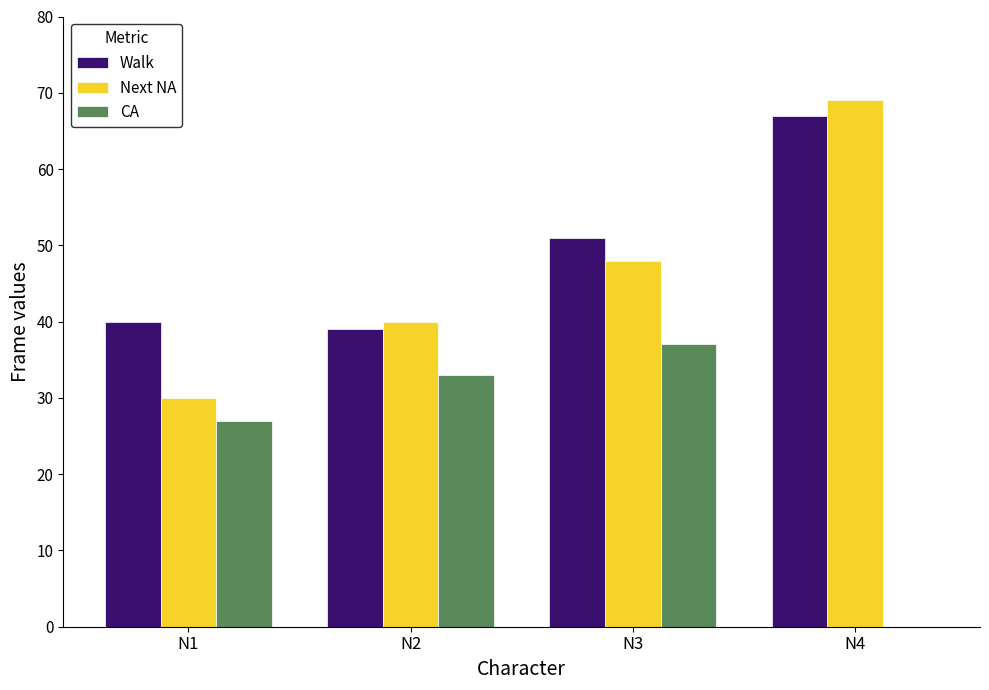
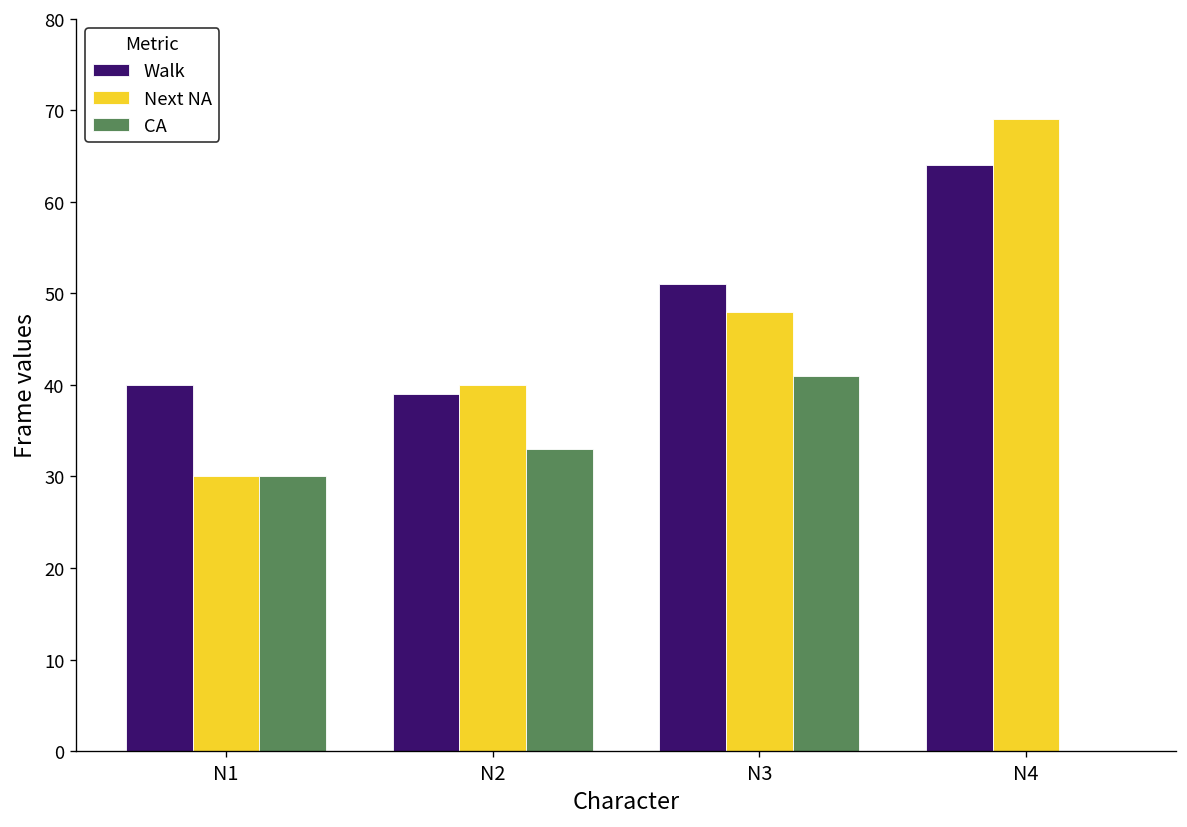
  {
    "Walk": {
      "N1": 40,
      "N2": 39,
      "N3": 51,
-     "N4": 67
+     "N4": 64
    },
    "Next NA": {
      "N1": 30,
      "N2": 40,
      "N3": 48,
      "N4": 69
    },
    "CA": {
-     "N1": 27,
+     "N1": 30,
      "N2": 33,
-     "N3": 37,
+     "N3": 41,
      "N4": 0
    }
  }
